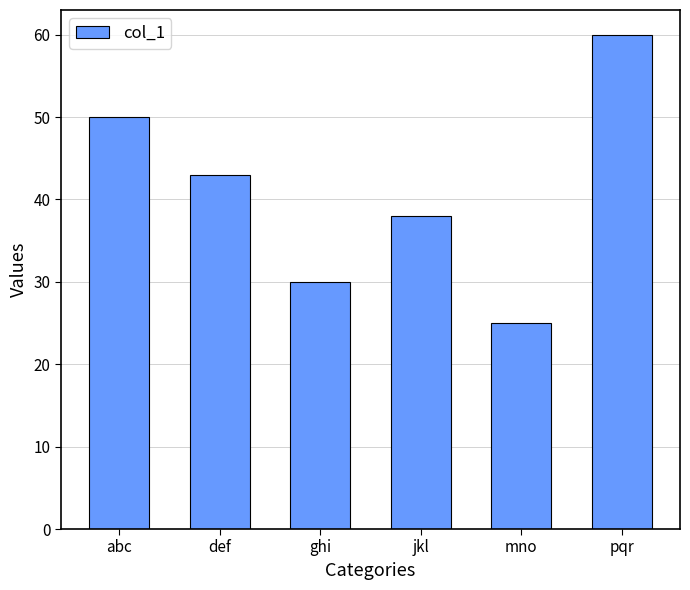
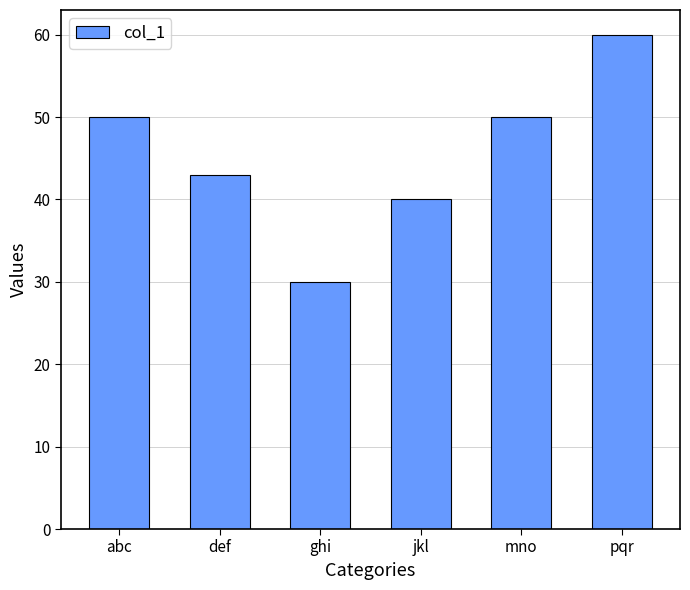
  {
    "abc": 50,
    "def": 43,
    "ghi": 30,
-   "jkl": 38,
-   "mno": 25,
+   "jkl": 40,
+   "mno": 50,
    "pqr": 60
  }
